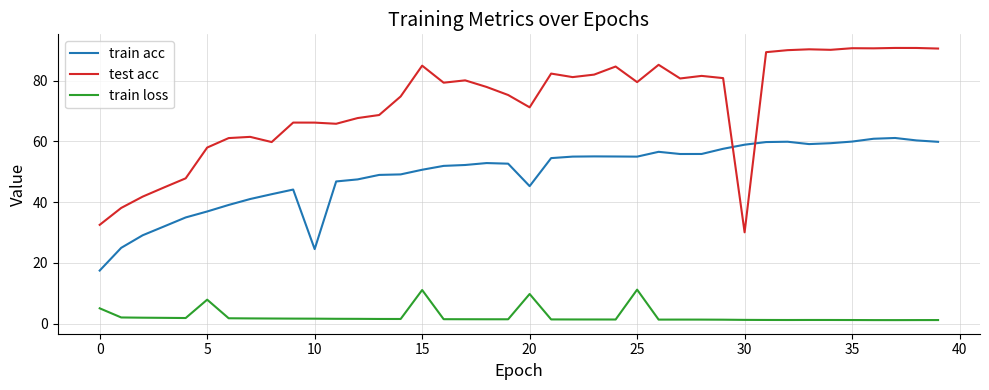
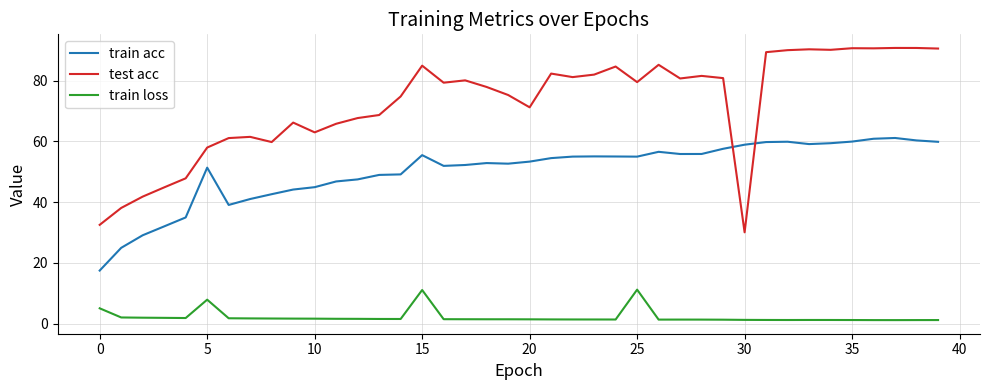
  {
    "train acc": {
      "0": 17,
-     "5": 37,
-     "10": 25,
-     "15": 51,
-     "20": 45,
+     "5": 51,
+     "10": 45,
+     "15": 55,
+     "20": 53,
      "25": 55,
      "30": 59,
      "35": 60
    },
    "test acc": {
      "0": 33,
      "5": 58,
-     "10": 66,
+     "10": 63,
      "15": 85,
      "20": 71,
      "25": 80,
      "30": 30,
      "35": 91
    },
    "train loss": {
      "0": 5,
      "5": 8,
      "10": 2,
      "15": 11,
-     "20": 10,
+     "20": 1,
      "25": 11,
      "30": 1,
      "35": 1
    }
  }
